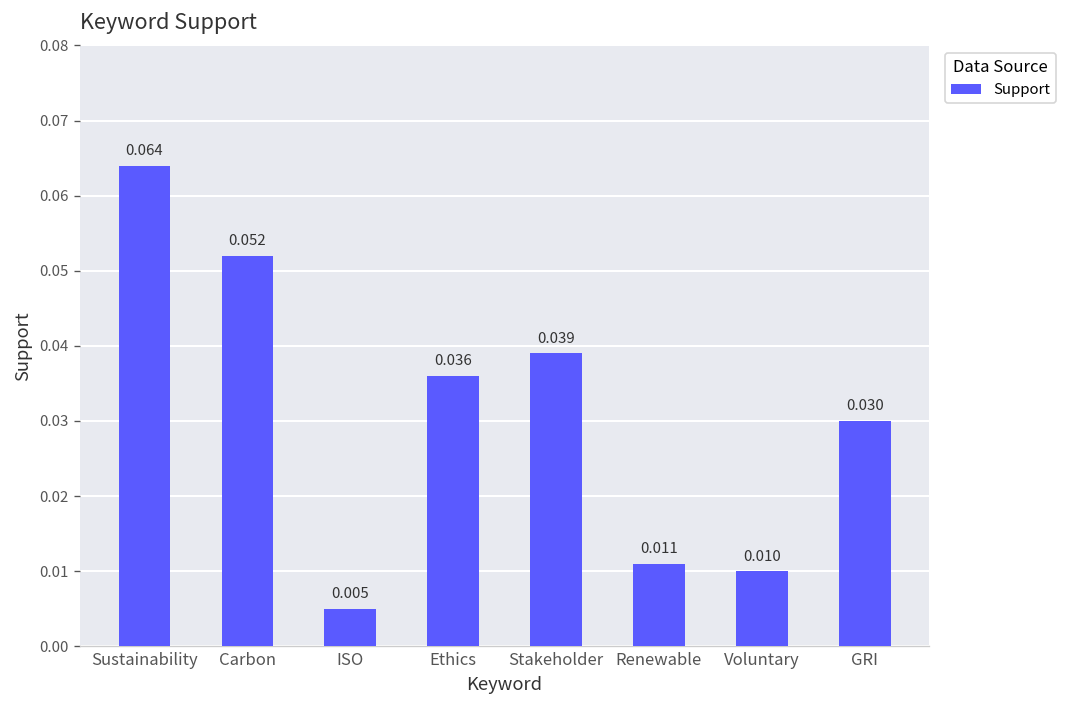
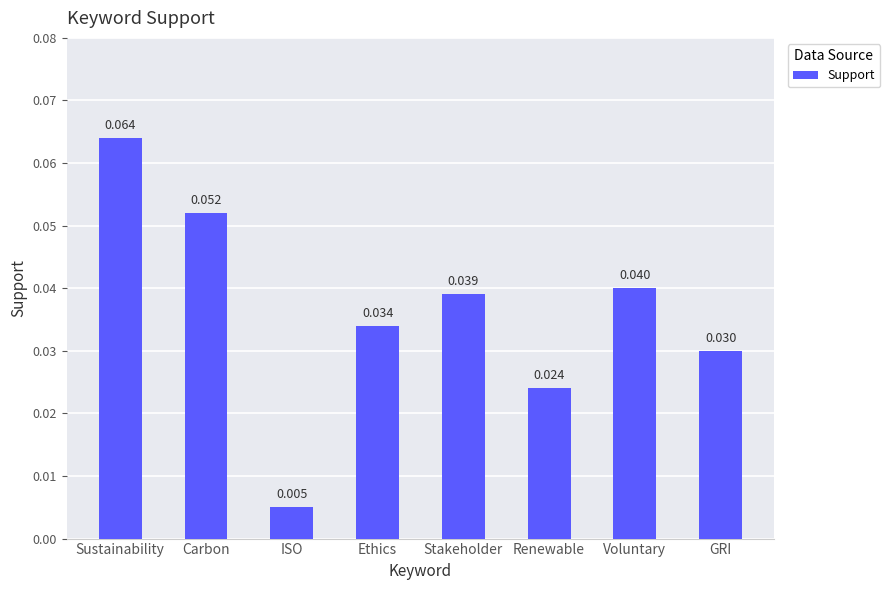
  {
    "Sustainability": 0.064,
    "Carbon": 0.052,
    "ISO": 0.005,
-   "Ethics": 0.036,
+   "Ethics": 0.034,
    "Stakeholder": 0.039,
-   "Renewable": 0.011,
-   "Voluntary": 0.010,
+   "Renewable": 0.024,
+   "Voluntary": 0.040,
    "GRI": 0.030
  }
